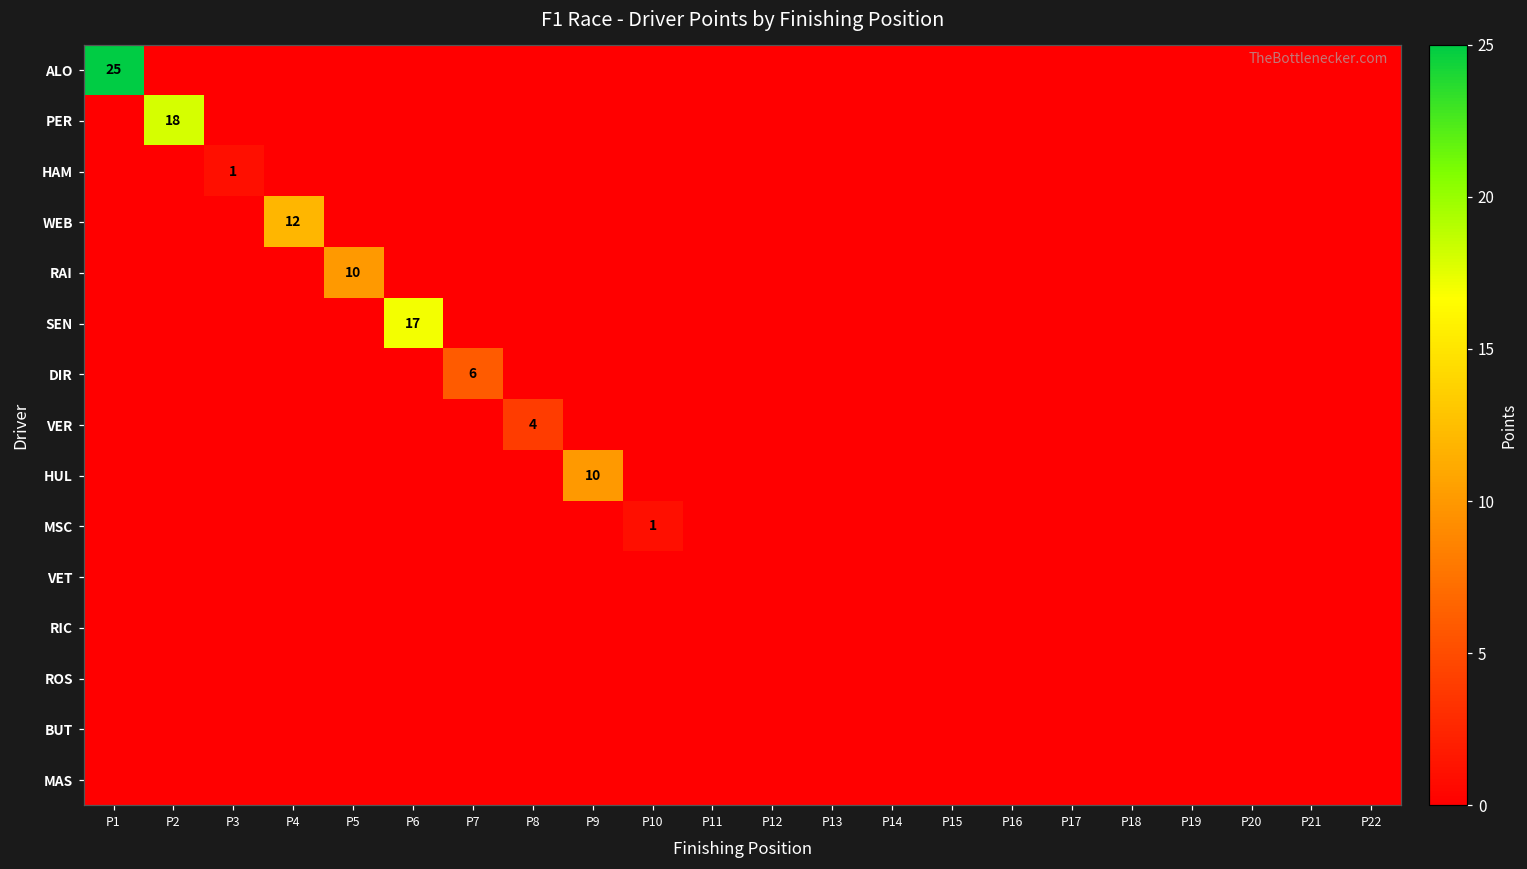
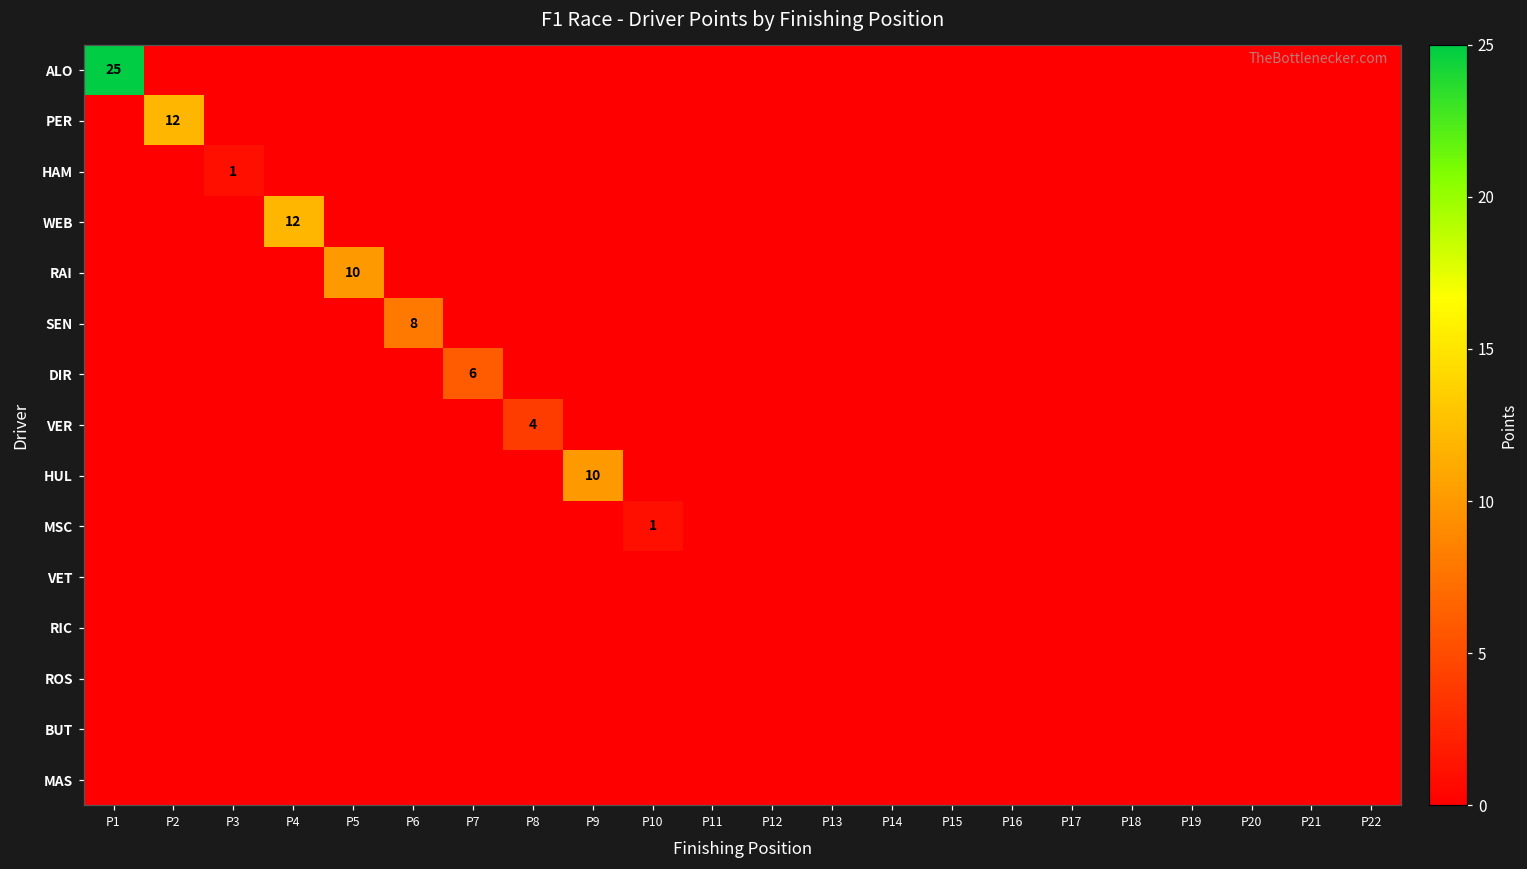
  {
    "ALO": {
      "P1": 25
    },
    "PER": {
-     "P2": 18
+     "P2": 12
    },
    "HAM": {
      "P3": 1
    },
    "WEB": {
      "P4": 12
    },
    "RAI": {
      "P5": 10
    },
    "SEN": {
-     "P6": 17
+     "P6": 8
    },
    "DIR": {
      "P7": 6
    },
    "VER": {
      "P8": 4
    },
    "HUL": {
      "P9": 10
    },
    "MSC": {
      "P10": 1
    }
  }
